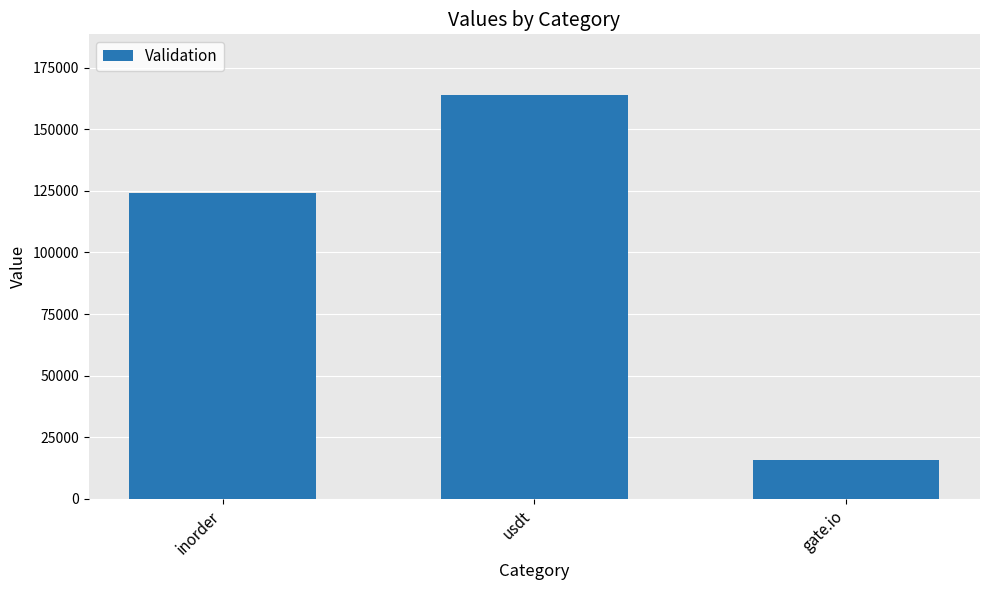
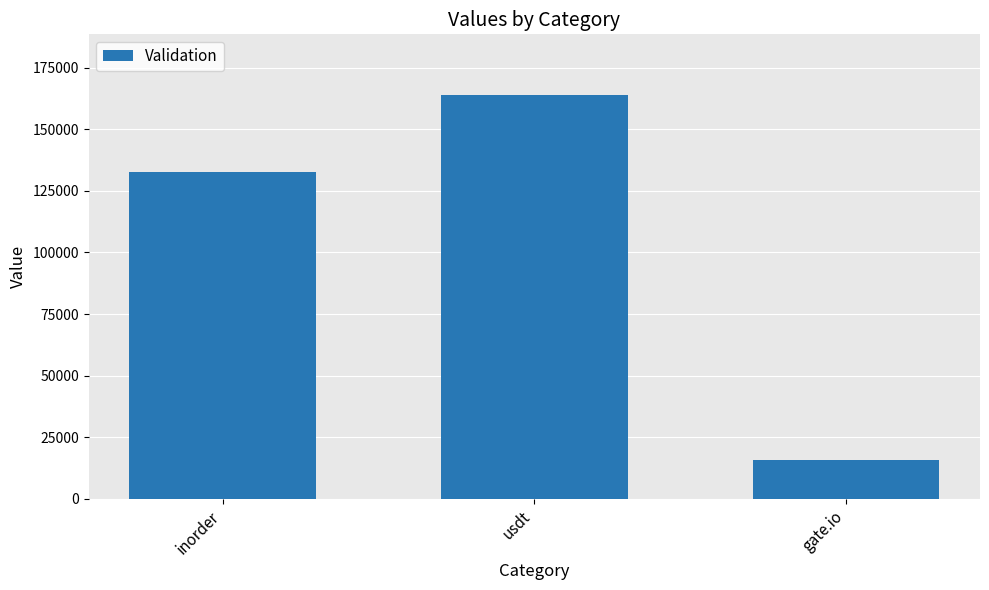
  {
-   "inorder": 124000,
+   "inorder": 133000,
    "usdt": 164000,
    "gate.io": 16000
  }
